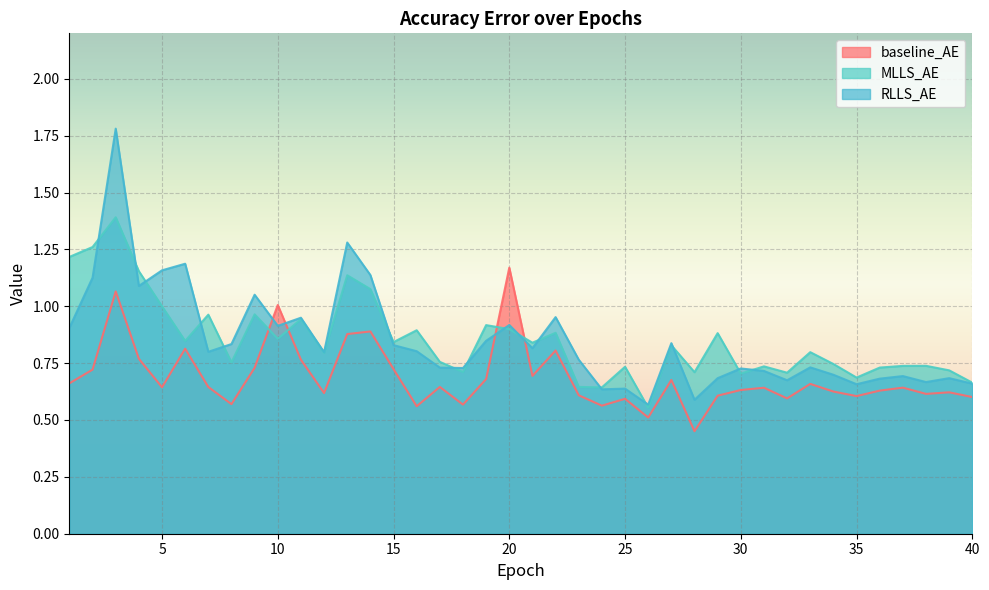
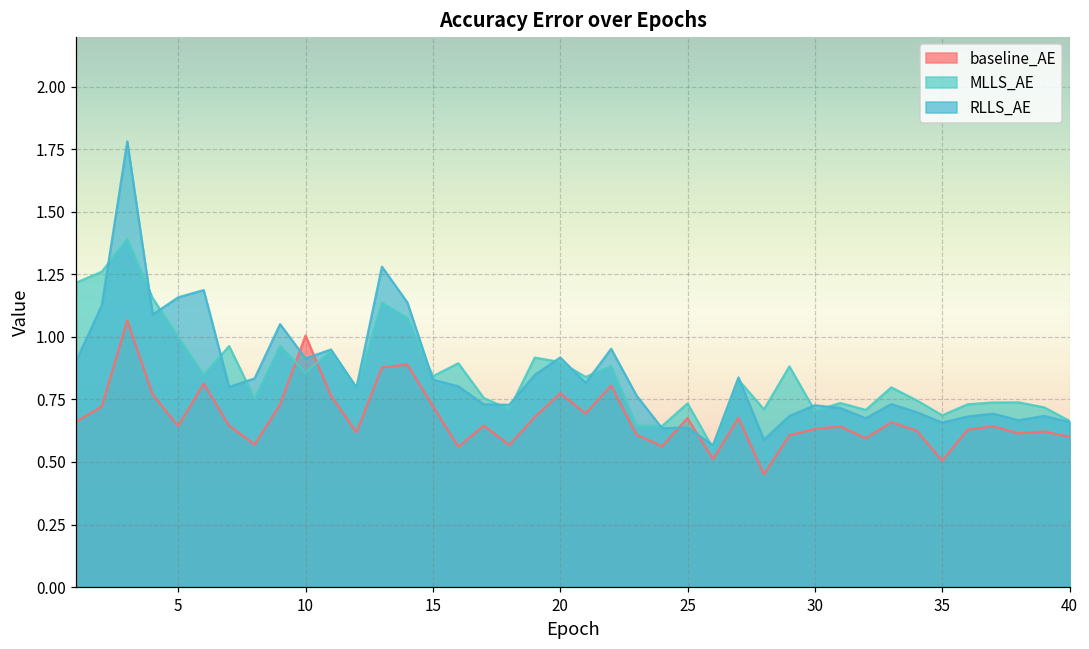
  {
    "baseline_AE": {
      "5": 0.64,
      "10": 1.01,
      "15": 0.72,
-     "20": 1.17,
-     "25": 0.59,
+     "20": 0.77,
+     "25": 0.68,
      "30": 0.63,
-     "35": 0.61,
+     "35": 0.51,
      "40": 0.60
    }
  }
